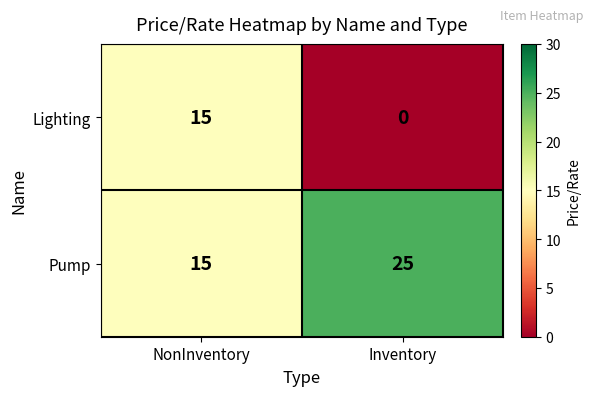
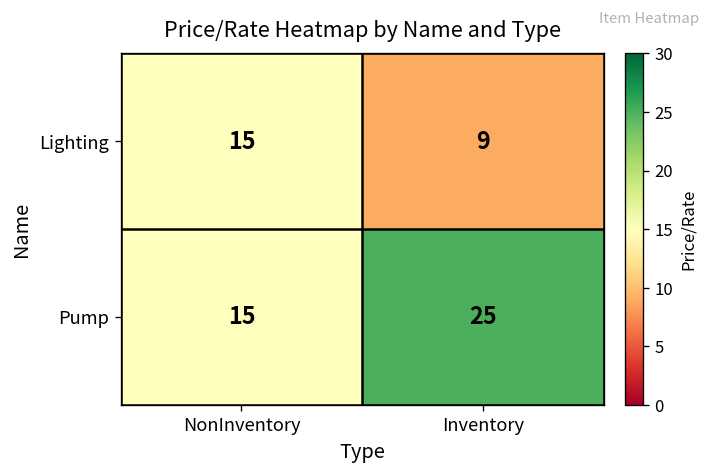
  {
    "Lighting": {
      "NonInventory": 15,
-     "Inventory": 0
+     "Inventory": 9
    },
    "Pump": {
      "NonInventory": 15,
      "Inventory": 25
    }
  }
